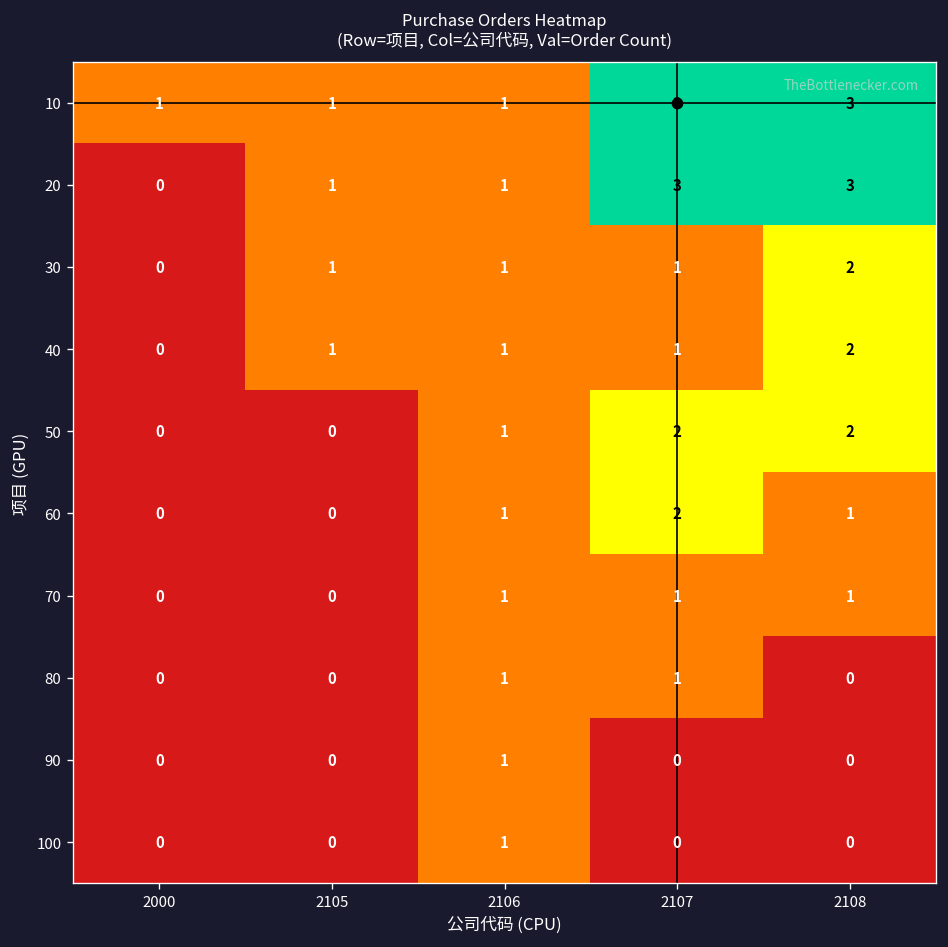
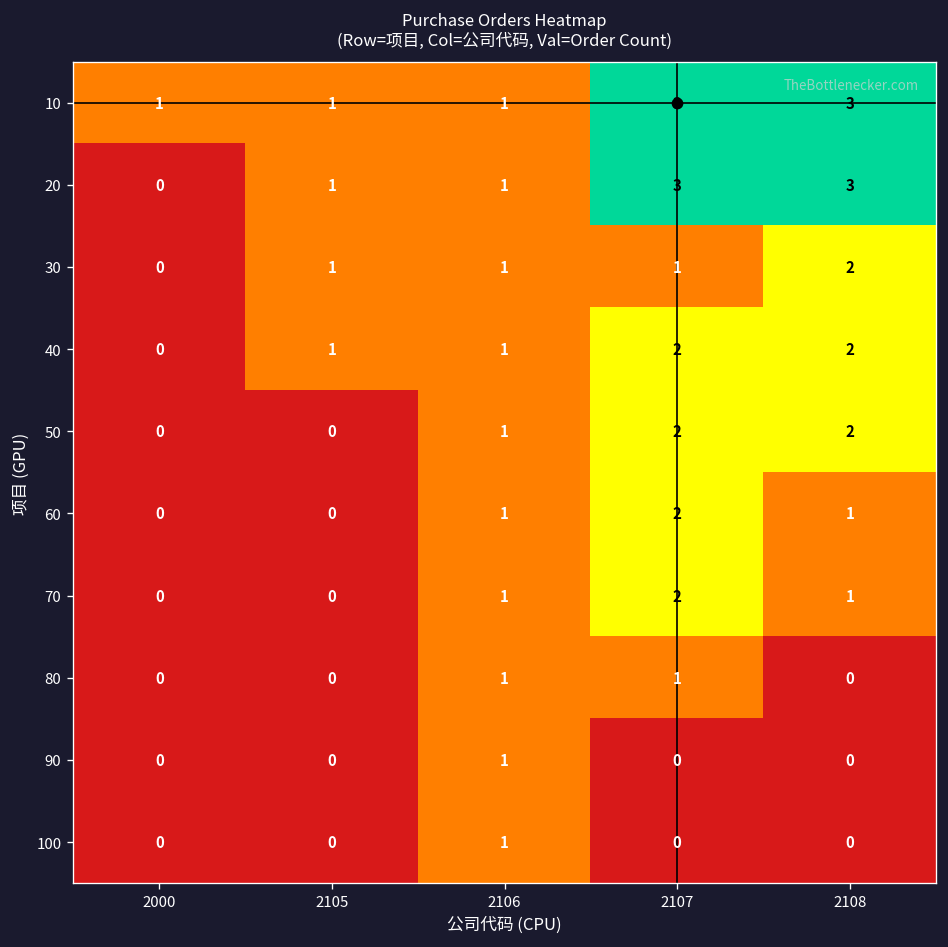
  {
    "10": {
      "2000": 1,
      "2105": 1,
      "2106": 1
    },
    "20": {
      "2000": 0,
      "2105": 1,
      "2106": 1,
      "2107": 3,
      "2108": 3
    },
    "30": {
      "2000": 0,
      "2105": 1,
      "2106": 1,
      "2107": 1,
      "2108": 2
    },
    "40": {
      "2000": 0,
      "2105": 1,
      "2106": 1,
-     "2107": 1,
+     "2107": 2,
      "2108": 2
    },
    "50": {
      "2000": 0,
      "2105": 0,
      "2106": 1,
      "2107": 2,
      "2108": 2
    },
    "60": {
      "2000": 0,
      "2105": 0,
      "2106": 1,
      "2107": 2,
      "2108": 1
    },
    "70": {
      "2000": 0,
      "2105": 0,
      "2106": 1,
-     "2107": 1,
+     "2107": 2,
      "2108": 1
    },
    "80": {
      "2000": 0,
      "2105": 0,
      "2106": 1,
      "2107": 1,
      "2108": 0
    },
    "90": {
      "2000": 0,
      "2105": 0,
      "2106": 1,
      "2107": 0,
      "2108": 0
    },
    "100": {
      "2000": 0,
      "2105": 0,
      "2106": 1,
      "2107": 0,
      "2108": 0
    }
  }
